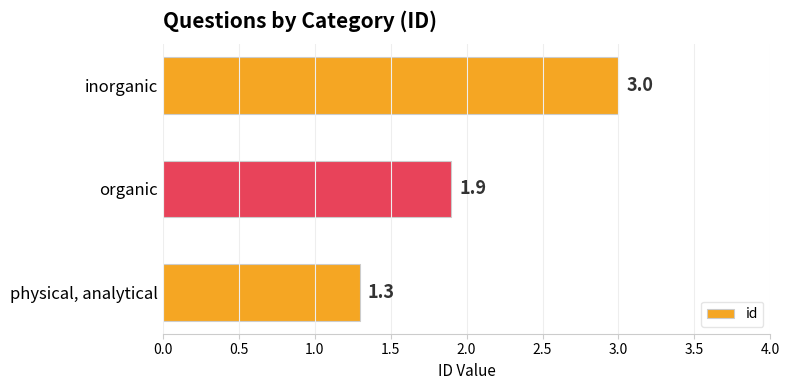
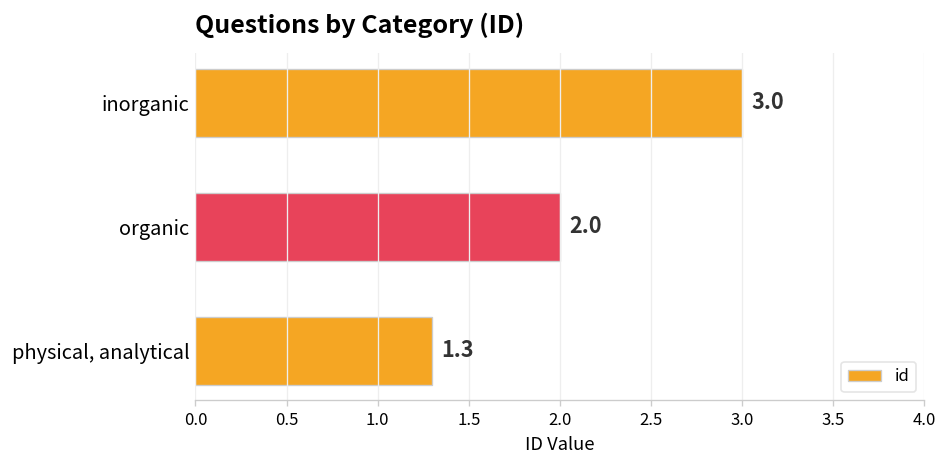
  {
    "inorganic": 3.0,
-   "organic": 1.9,
+   "organic": 2.0,
    "physical, analytical": 1.3
  }
